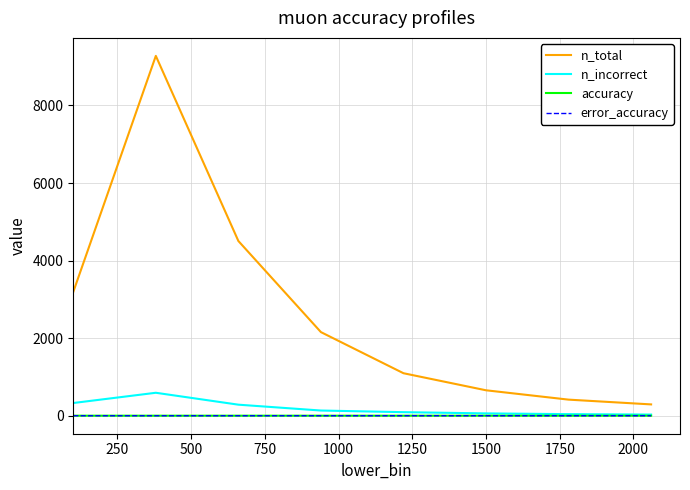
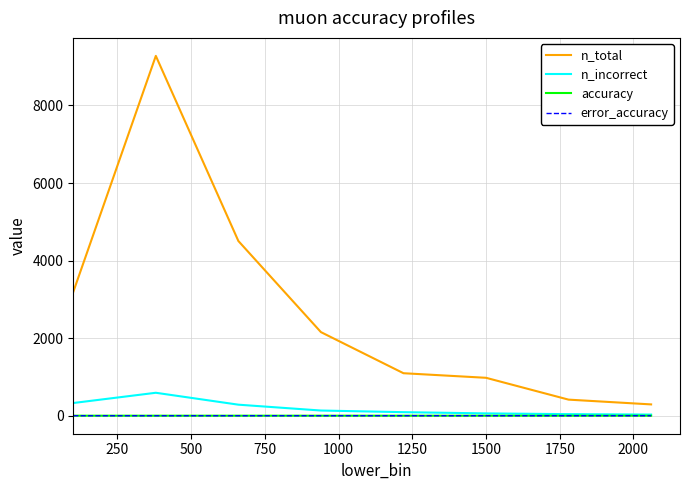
  {
    "n_total": {
-     "1500": 700
+     "1500": 1000
    }
  }
